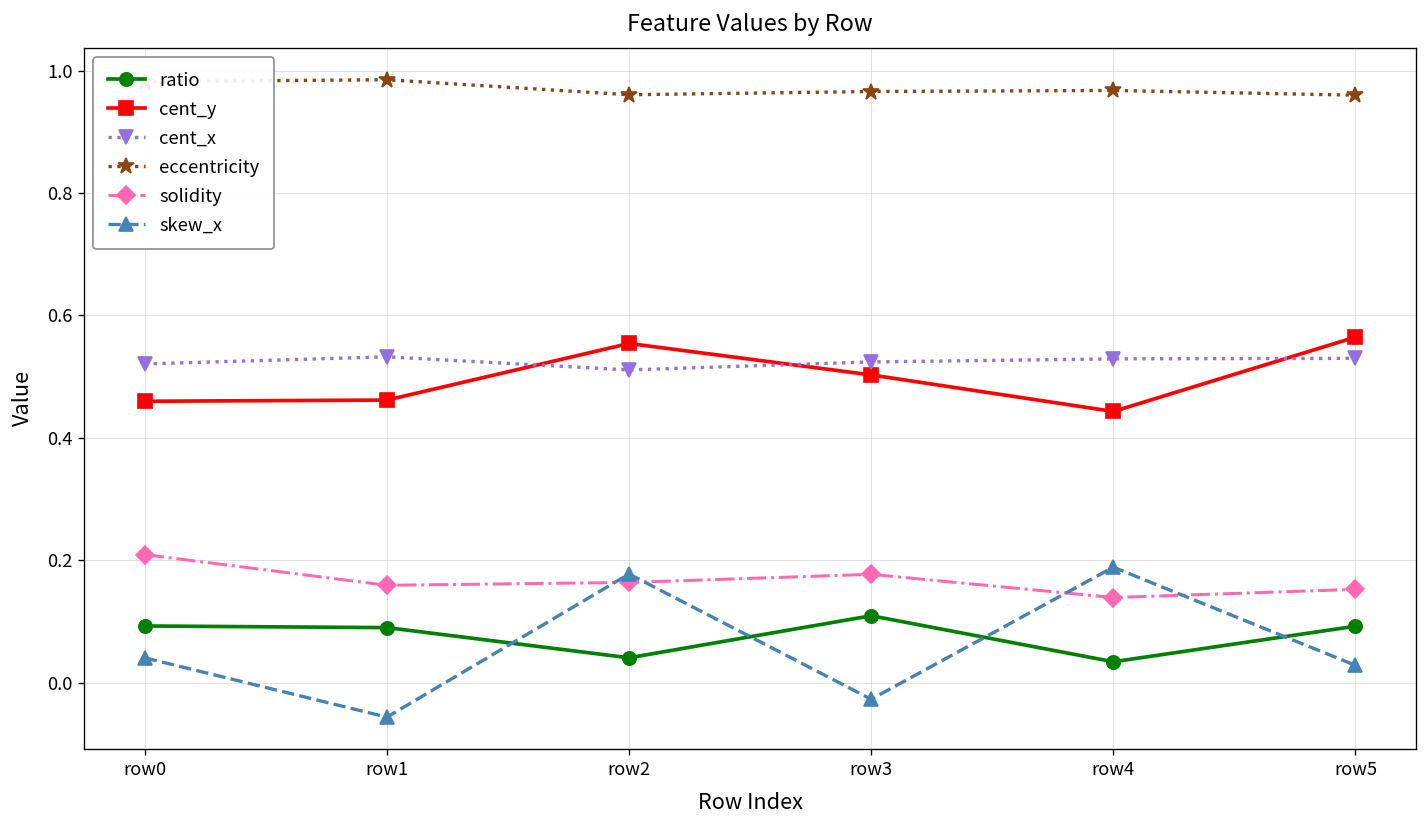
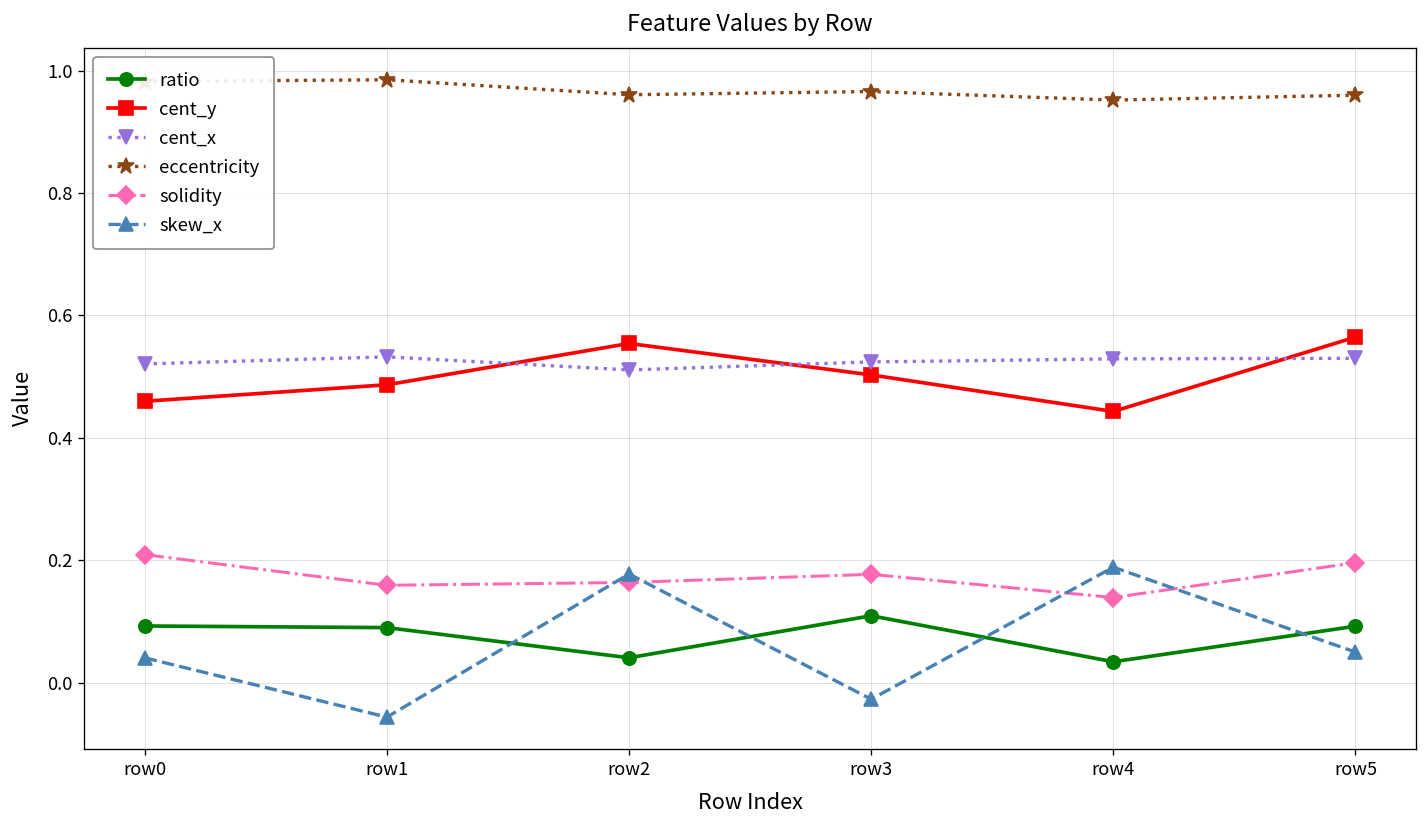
  {
    "ratio": {
      "row0": 0.09,
      "row1": 0.09,
      "row2": 0.04,
      "row3": 0.11,
      "row4": 0.03,
      "row5": 0.09
    },
    "cent_y": {
      "row0": 0.46,
-     "row1": 0.46,
+     "row1": 0.49,
      "row2": 0.55,
      "row3": 0.50,
      "row4": 0.44,
      "row5": 0.56
    },
    "cent_x": {
      "row0": 0.52,
      "row1": 0.53,
      "row2": 0.51,
      "row3": 0.52,
      "row4": 0.53,
      "row5": 0.53
    },
    "eccentricity": {
      "row1": 0.99,
      "row2": 0.96,
      "row3": 0.97,
-     "row4": 0.97,
+     "row4": 0.95,
      "row5": 0.96
    },
    "solidity": {
      "row0": 0.21,
      "row1": 0.16,
      "row2": 0.16,
      "row3": 0.18,
      "row4": 0.14,
-     "row5": 0.15
+     "row5": 0.20
    },
    "skew_x": {
      "row0": 0.04,
      "row1": -0.06,
      "row2": 0.18,
      "row3": -0.03,
      "row4": 0.19,
-     "row5": 0.03
+     "row5": 0.05
    }
  }
